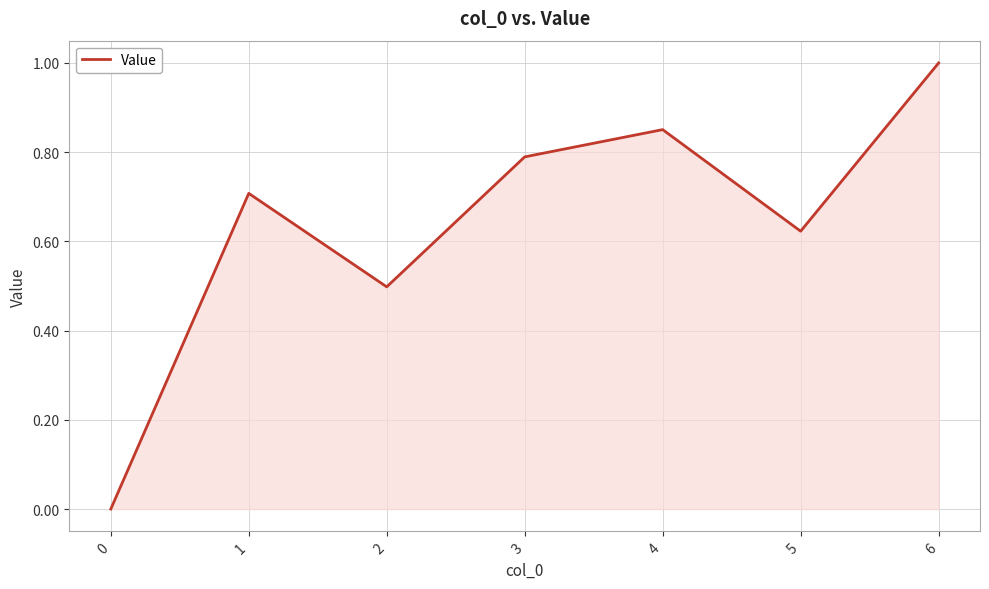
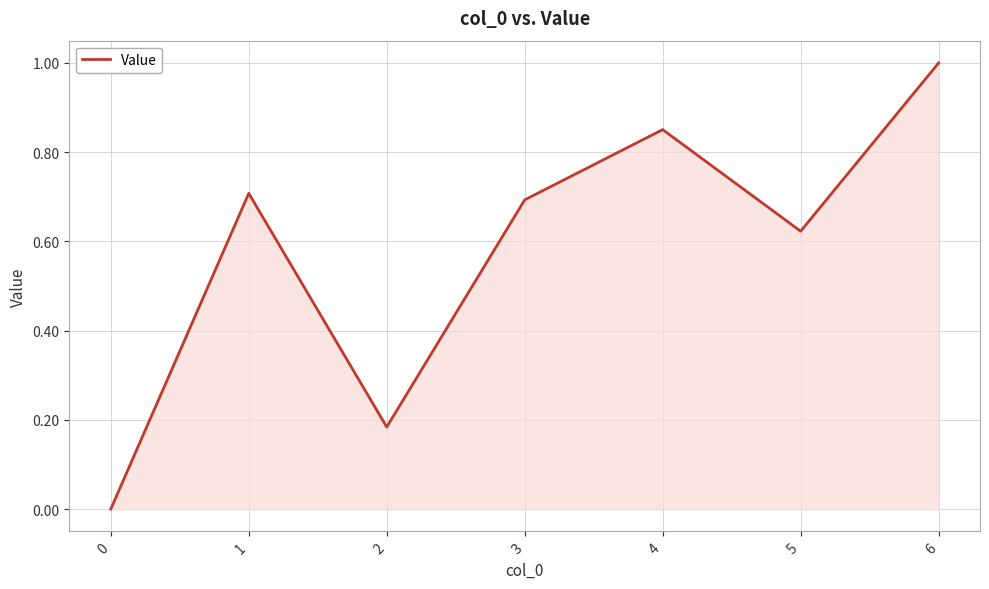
  {
    "0": 0.00,
    "1": 0.71,
-   "2": 0.50,
-   "3": 0.79,
+   "2": 0.18,
+   "3": 0.69,
    "4": 0.85,
    "5": 0.62,
    "6": 1.00
  }
